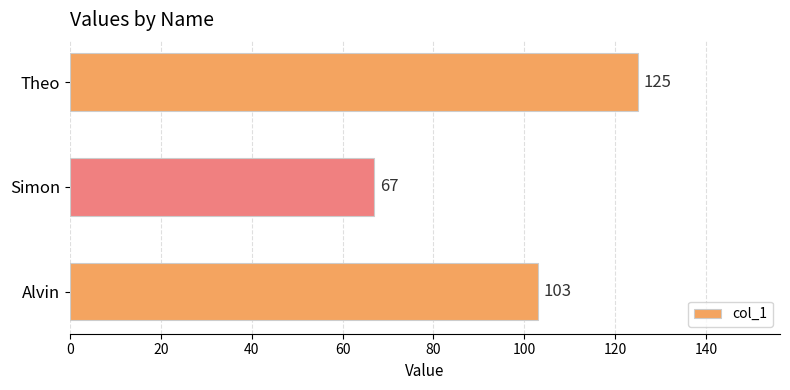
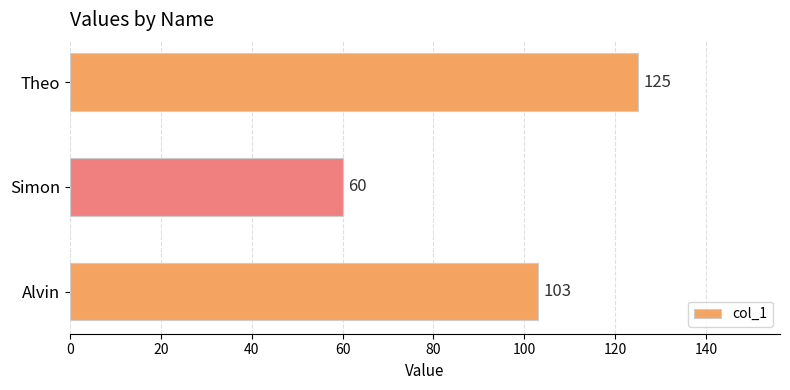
  {
    "Theo": 125,
-   "Simon": 67,
+   "Simon": 60,
    "Alvin": 103
  }
